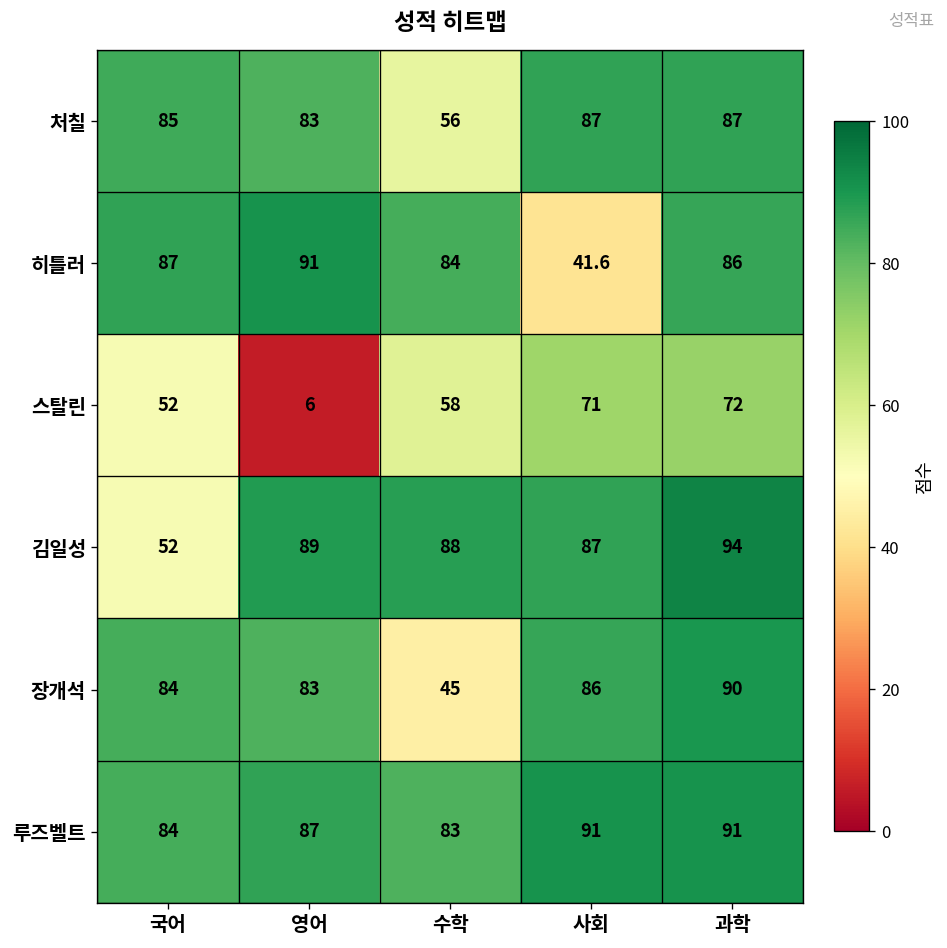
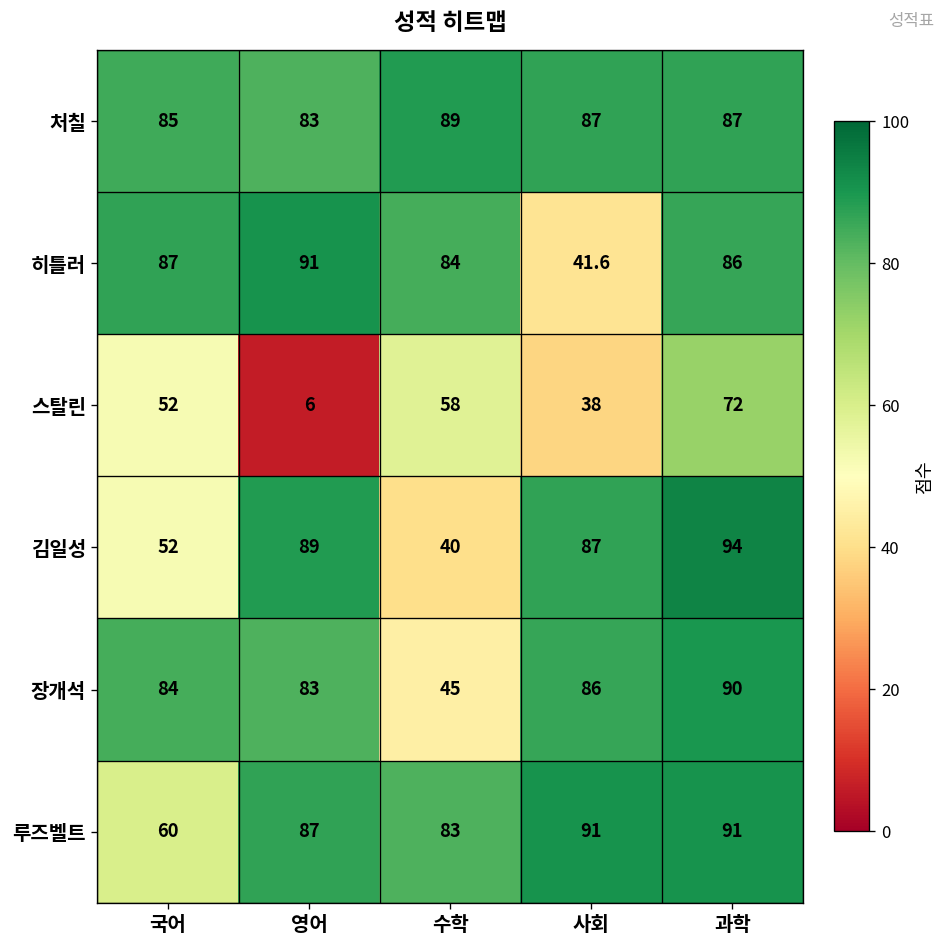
  {
    "처칠": {
      "국어": 85,
      "영어": 83,
-     "수학": 56,
+     "수학": 89,
      "사회": 87,
      "과학": 87
    },
    "히틀러": {
      "국어": 87,
      "영어": 91,
      "수학": 84,
      "사회": 41.6,
      "과학": 86
    },
    "스탈린": {
      "국어": 52,
      "영어": 6,
      "수학": 58,
-     "사회": 71,
+     "사회": 38,
      "과학": 72
    },
    "김일성": {
      "국어": 52,
      "영어": 89,
-     "수학": 88,
+     "수학": 40,
      "사회": 87,
      "과학": 94
    },
    "장개석": {
      "국어": 84,
      "영어": 83,
      "수학": 45,
      "사회": 86,
      "과학": 90
    },
    "루즈벨트": {
-     "국어": 84,
+     "국어": 60,
      "영어": 87,
      "수학": 83,
      "사회": 91,
      "과학": 91
    }
  }
